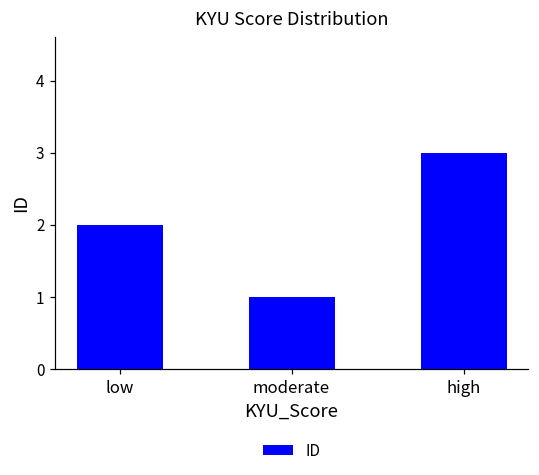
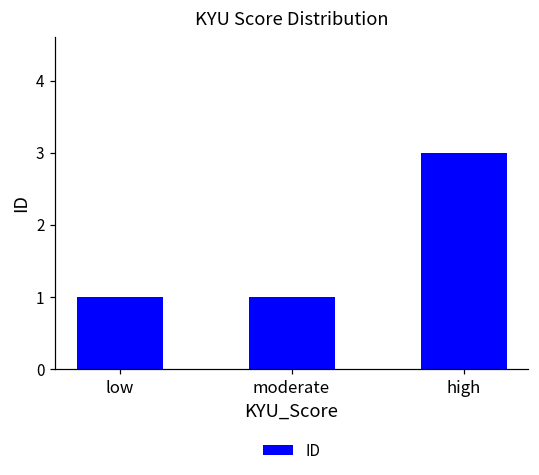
  {
-   "low": 2,
+   "low": 1,
    "moderate": 1,
    "high": 3
  }
